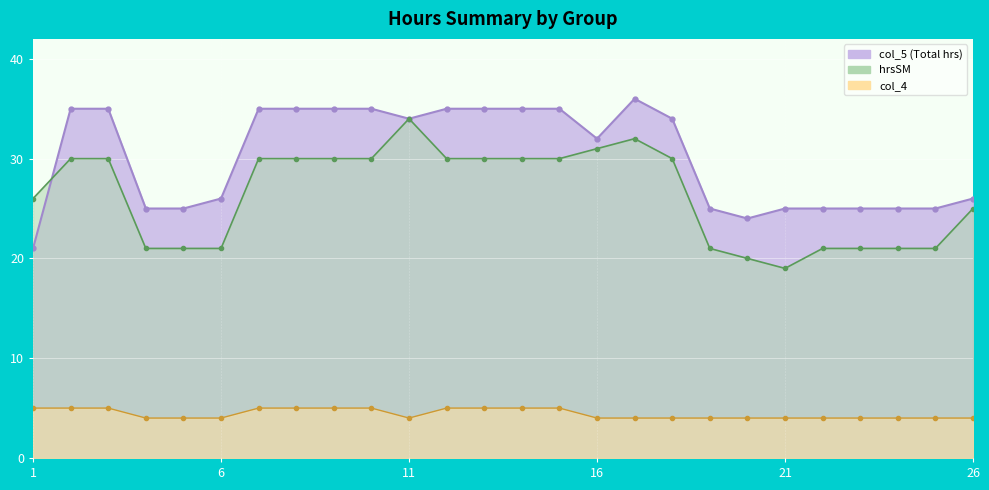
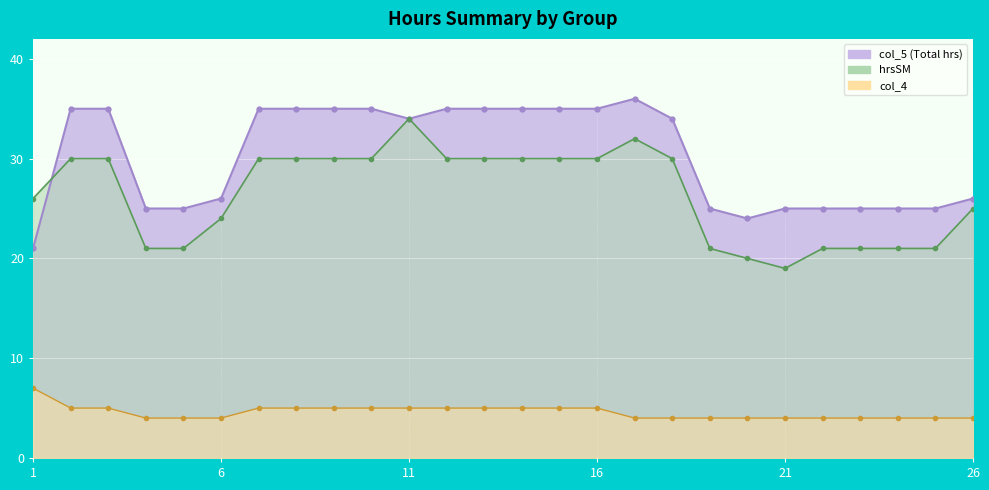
  {
    "col_5 (Total hrs)": {
      "1": 21,
      "6": 26,
-     "16": 32,
+     "16": 35,
      "21": 25,
      "26": 26
    },
    "hrsSM": {
      "1": 26,
-     "6": 21,
-     "16": 31,
+     "6": 24,
+     "16": 30,
      "21": 19,
      "26": 25
    },
    "col_4": {
-     "1": 5,
+     "1": 7,
      "6": 4,
-     "11": 4,
-     "16": 4,
+     "11": 5,
+     "16": 5,
      "21": 4,
      "26": 4
    }
  }
